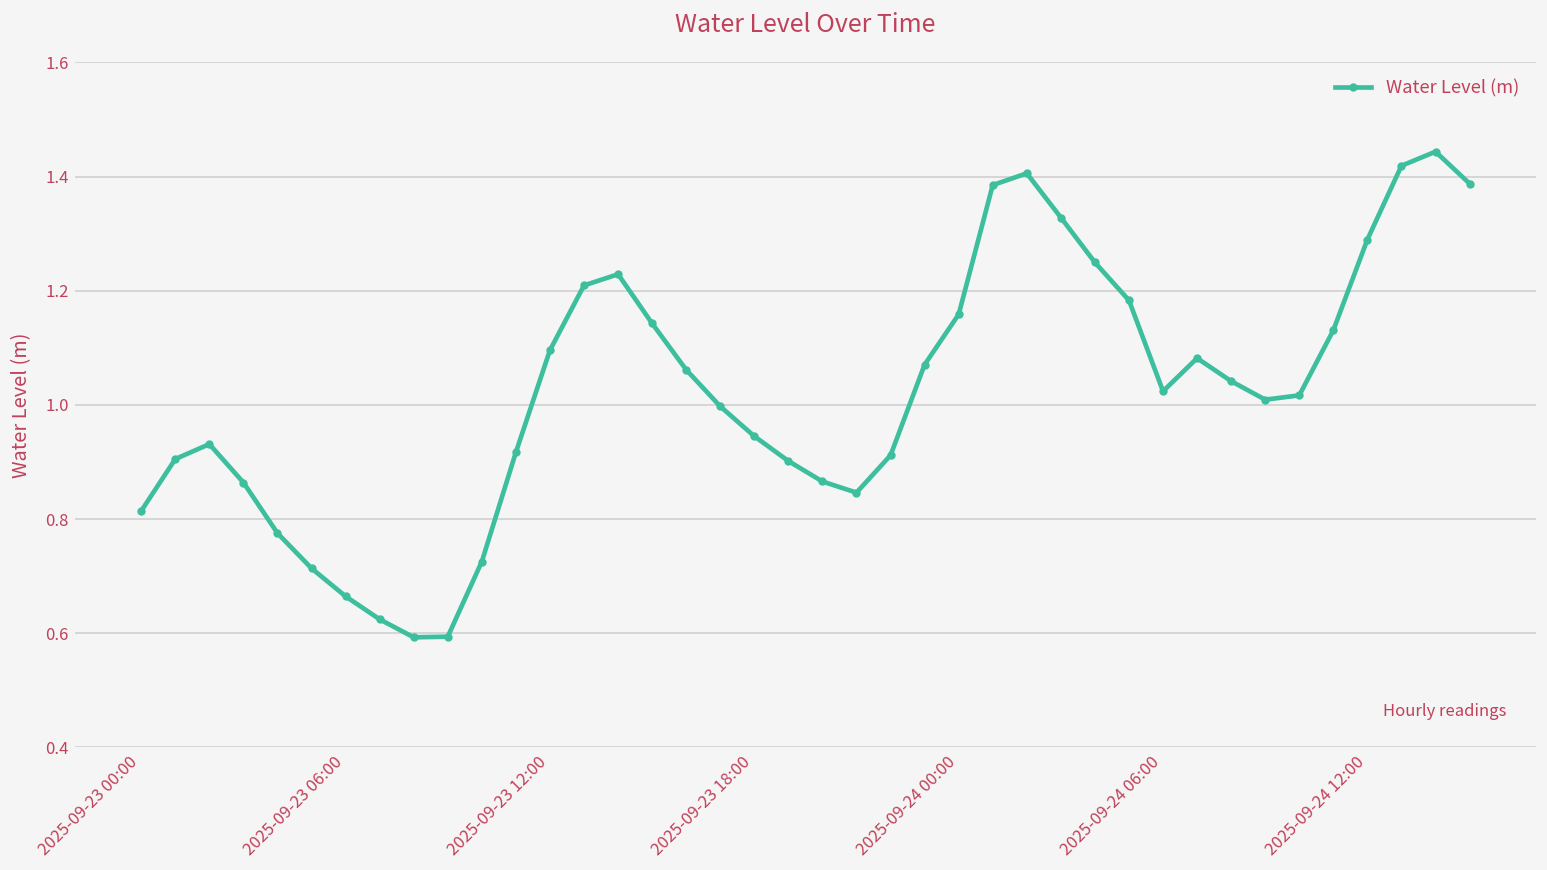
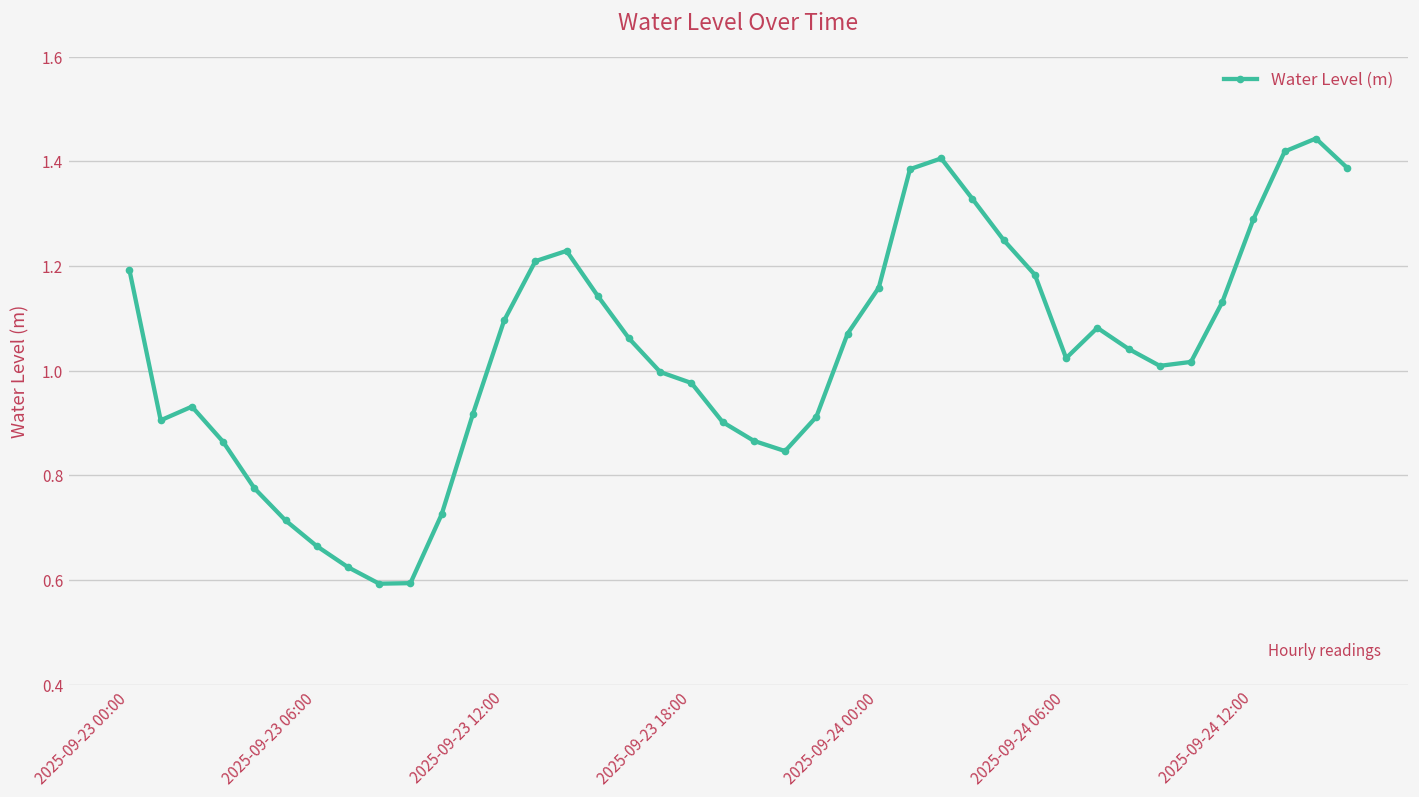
  {
-   "2025-09-23 00:00": 0.81,
+   "2025-09-23 00:00": 1.19,
    "2025-09-23 06:00": 0.66,
    "2025-09-23 12:00": 1.10,
-   "2025-09-23 18:00": 0.95,
+   "2025-09-23 18:00": 0.98,
    "2025-09-24 00:00": 1.16,
    "2025-09-24 06:00": 1.02,
    "2025-09-24 12:00": 1.29
  }
